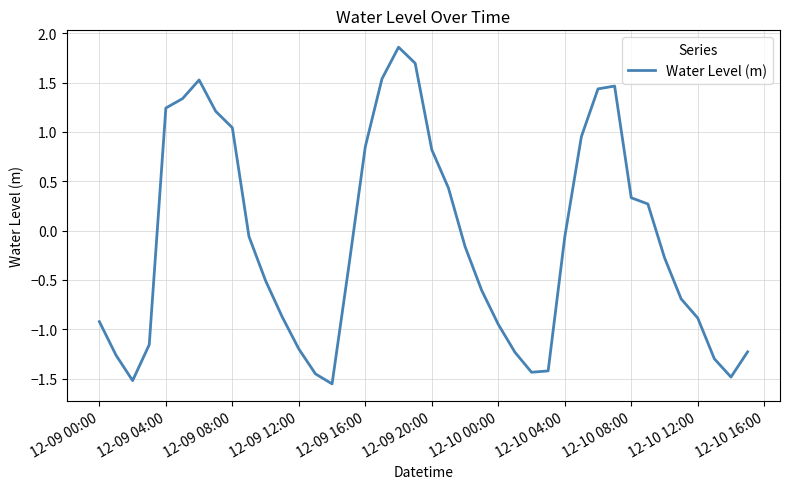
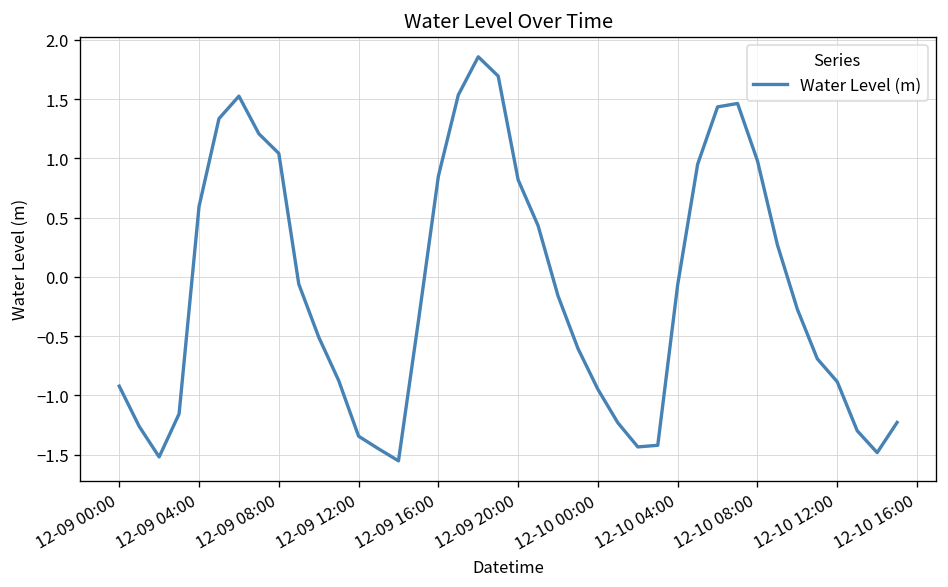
  {
    "12-09 00:00": -0.9,
-   "12-09 04:00": 1.2,
+   "12-09 04:00": 0.6,
    "12-09 08:00": 1.0,
-   "12-09 12:00": -1.2,
+   "12-09 12:00": -1.3,
    "12-09 16:00": 0.9,
    "12-09 20:00": 0.8,
    "12-10 00:00": -0.9,
    "12-10 04:00": -0.1,
-   "12-10 08:00": 0.3,
+   "12-10 08:00": 1.0,
    "12-10 12:00": -0.9
  }
